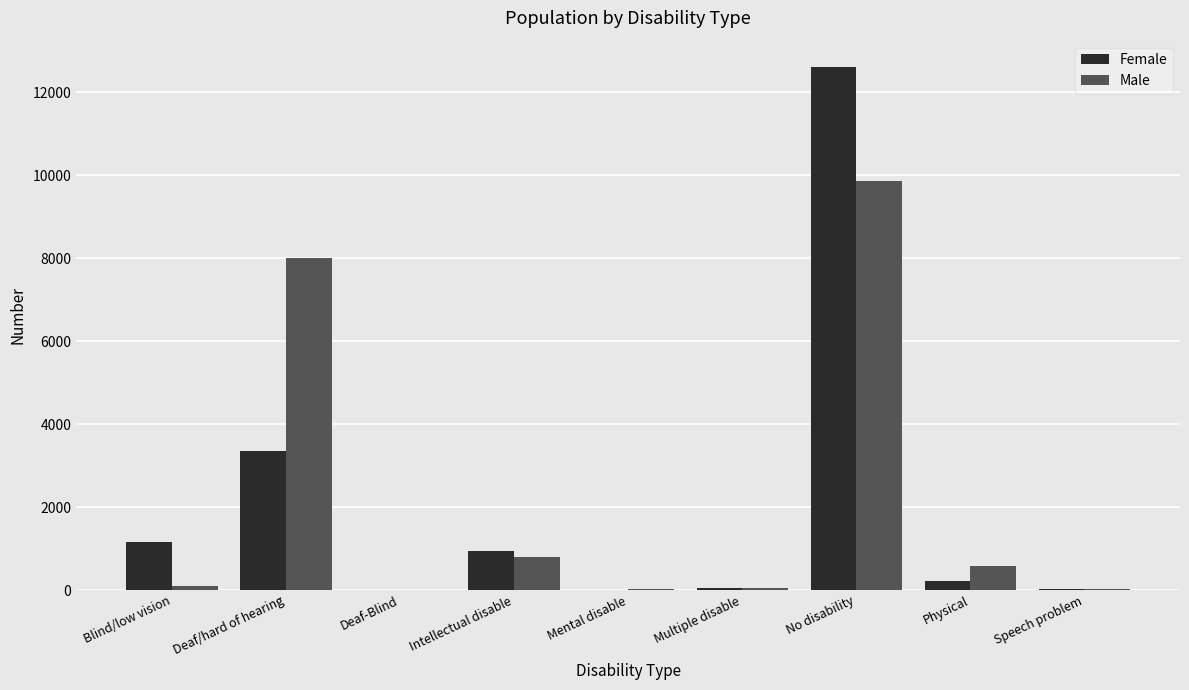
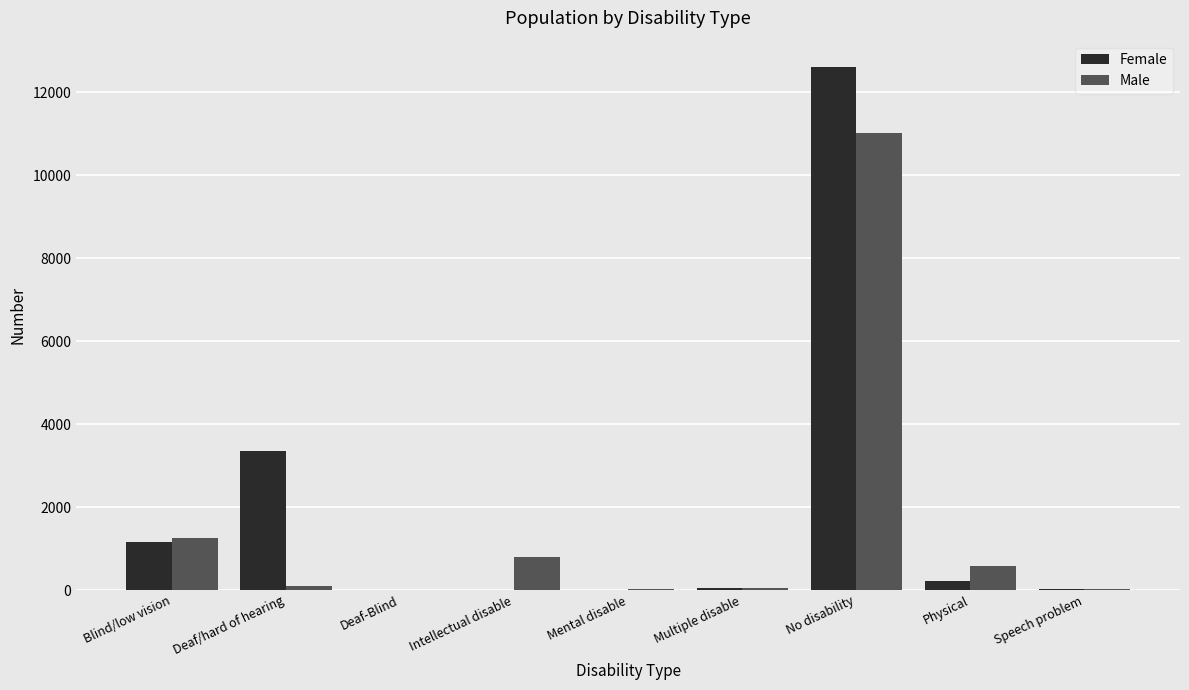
  {
    "Female": {
      "Blind/low vision": 1200,
      "Deaf/hard of hearing": 3400,
-     "Intellectual disable": 900,
+     "Intellectual disable": 0,
      "No disability": 12600,
      "Physical": 200
    },
    "Male": {
-     "Blind/low vision": 100,
-     "Deaf/hard of hearing": 8000,
+     "Blind/low vision": 1300,
+     "Deaf/hard of hearing": 100,
      "Intellectual disable": 800,
-     "No disability": 9900,
+     "No disability": 11000,
      "Physical": 600
    }
  }
